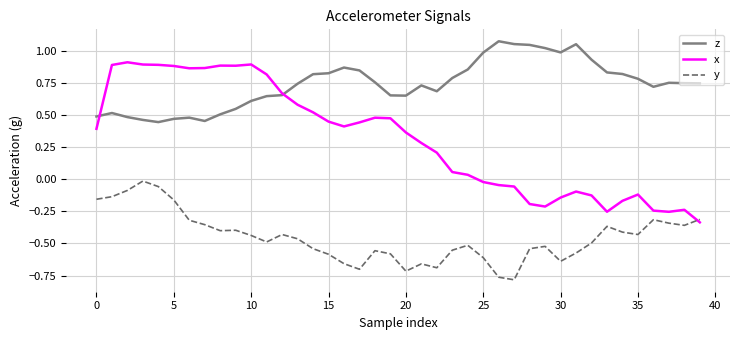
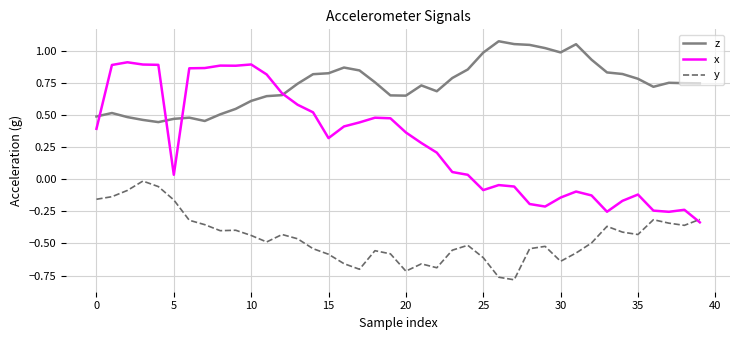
  {
    "x": {
      "0": 0.39,
-     "5": 0.88,
+     "5": 0.03,
      "10": 0.89,
-     "15": 0.45,
+     "15": 0.32,
      "20": 0.36,
-     "25": -0.02,
+     "25": -0.08,
      "30": -0.14,
      "35": -0.12
    }
  }
